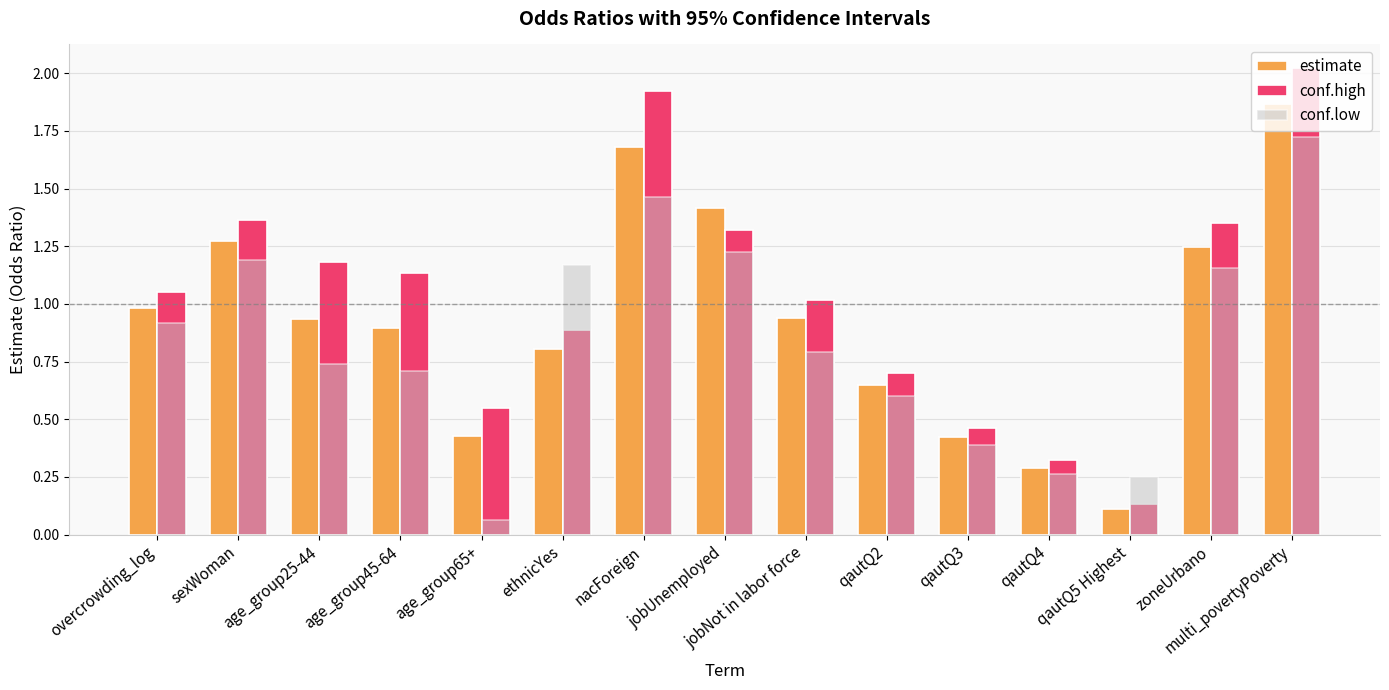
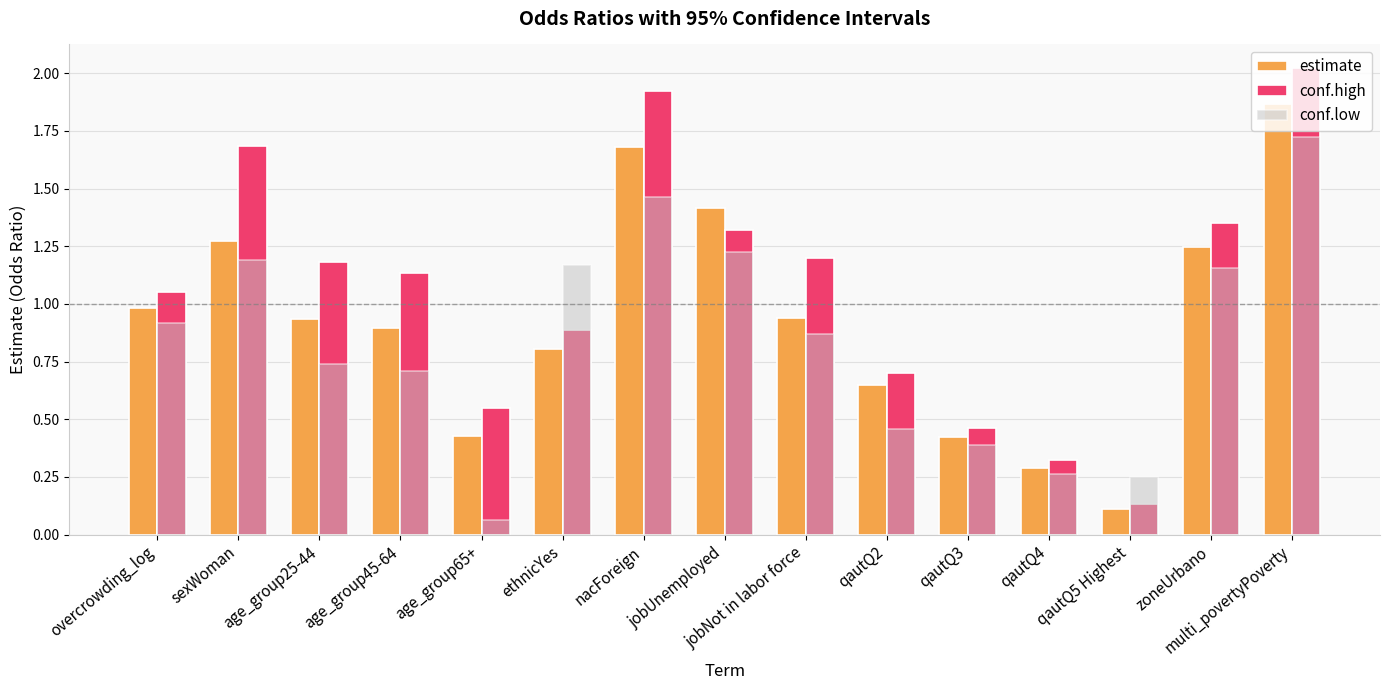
  {
    "estimate": {
      "overcrowding_log": 0.98,
      "sexWoman": 1.27,
      "age_group25-44": 0.93,
      "age_group45-64": 0.90,
      "age_group65+": 0.43,
      "ethnicYes": 0.81,
      "nacForeign": 1.68,
      "jobUnemployed": 1.42,
      "jobNot in labor force": 0.94,
      "qautQ2": 0.65,
      "qautQ3": 0.42,
      "qautQ4": 0.29,
      "qautQ5 Highest": 0.11,
      "zoneUrbano": 1.25
    },
    "conf.high": {
      "overcrowding_log": 1.05,
-     "sexWoman": 1.36,
+     "sexWoman": 1.68,
      "age_group25-44": 1.18,
      "age_group45-64": 1.13,
      "age_group65+": 0.55,
      "nacForeign": 1.93,
      "jobUnemployed": 1.32,
-     "jobNot in labor force": 1.02,
+     "jobNot in labor force": 1.20,
      "qautQ2": 0.70,
      "qautQ3": 0.46,
      "qautQ4": 0.32,
      "zoneUrbano": 1.35
    },
    "conf.low": {
      "ethnicYes": 1.17,
-     "jobNot in labor force": 0.79,
-     "qautQ2": 0.60,
+     "jobNot in labor force": 0.87,
+     "qautQ2": 0.46,
      "qautQ5 Highest": 0.25
    }
  }
